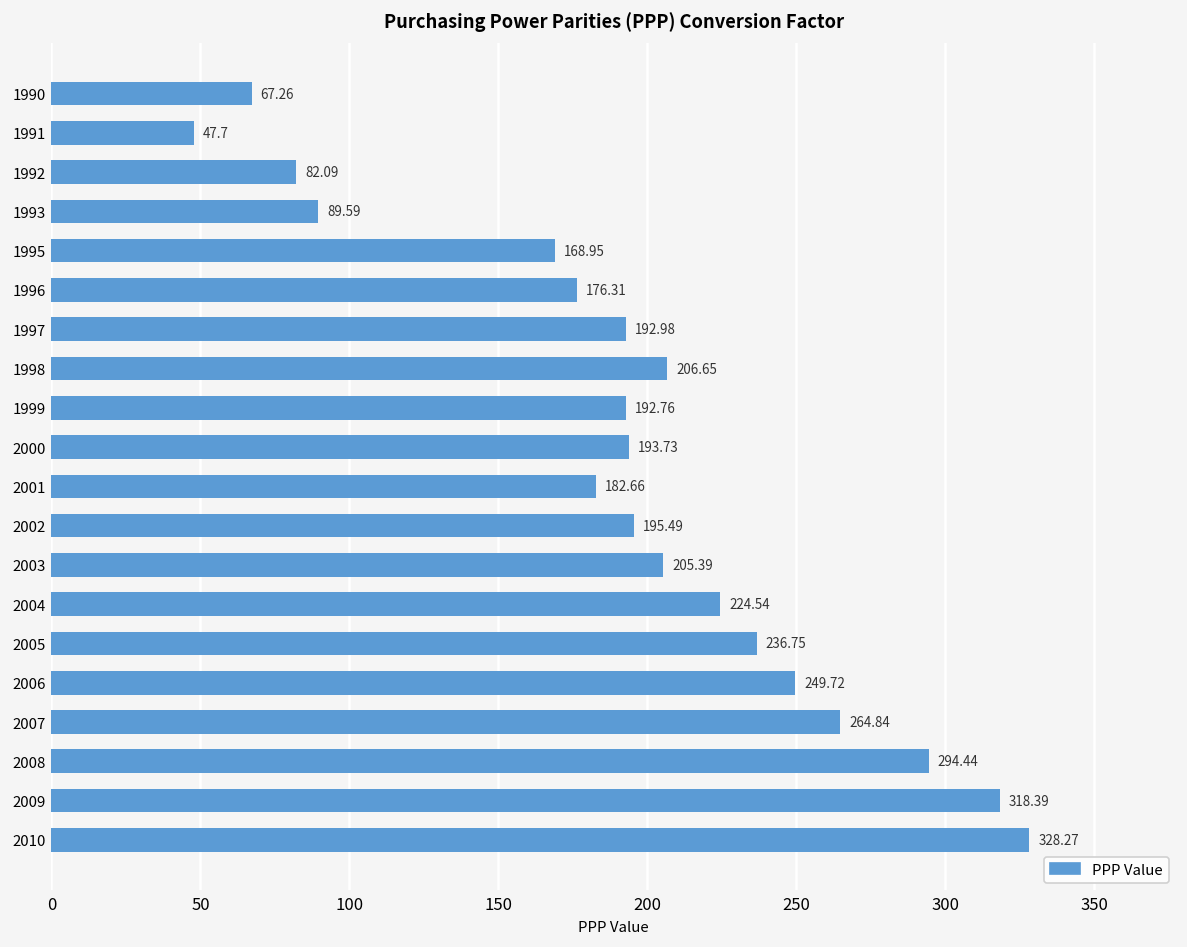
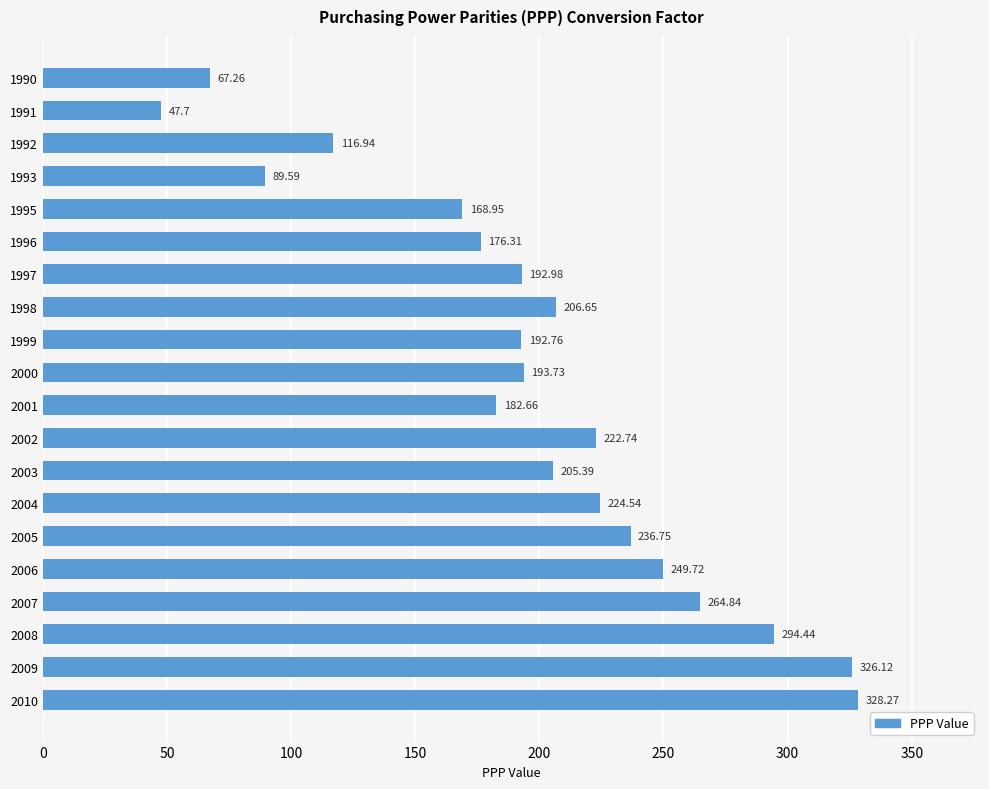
  {
    "1990": 67.26,
    "1991": 47.7,
-   "1992": 82.09,
+   "1992": 116.94,
    "1993": 89.59,
    "1995": 168.95,
    "1996": 176.31,
    "1997": 192.98,
    "1998": 206.65,
    "1999": 192.76,
    "2000": 193.73,
    "2001": 182.66,
-   "2002": 195.49,
+   "2002": 222.74,
    "2003": 205.39,
    "2004": 224.54,
    "2005": 236.75,
    "2006": 249.72,
    "2007": 264.84,
    "2008": 294.44,
-   "2009": 318.39,
+   "2009": 326.12,
    "2010": 328.27
  }
